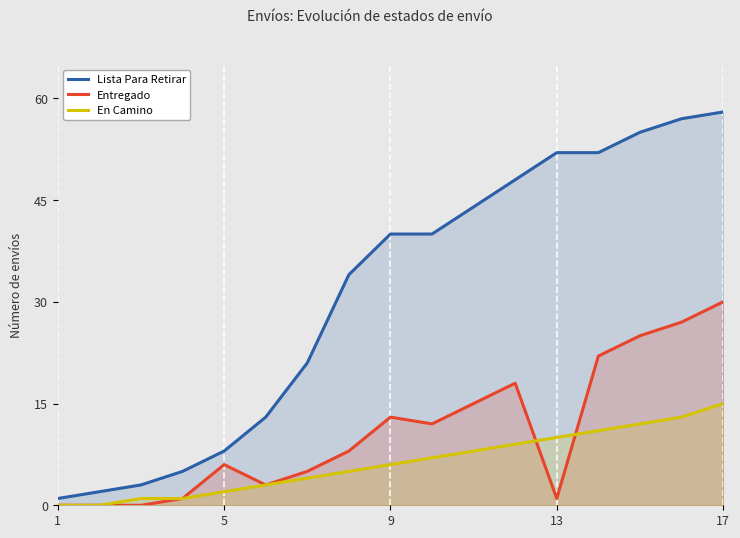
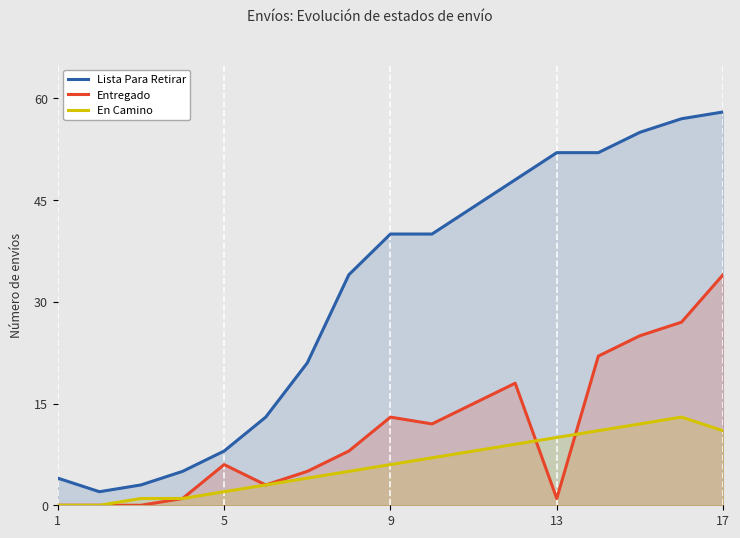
  {
    "Lista Para Retirar": {
-     "1": 1,
+     "1": 4,
      "5": 8,
      "9": 40,
      "13": 52,
      "17": 58
    },
    "Entregado": {
      "5": 6,
      "9": 13,
      "13": 1,
-     "17": 30
+     "17": 34
    },
    "En Camino": {
      "5": 2,
      "9": 6,
      "13": 10,
-     "17": 15
+     "17": 11
    }
  }
